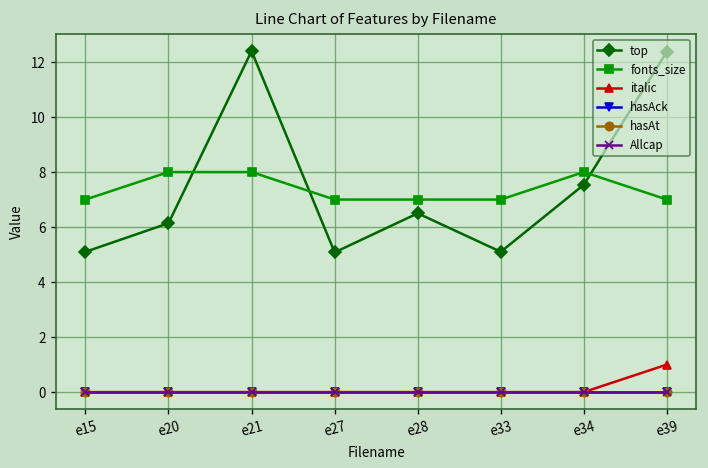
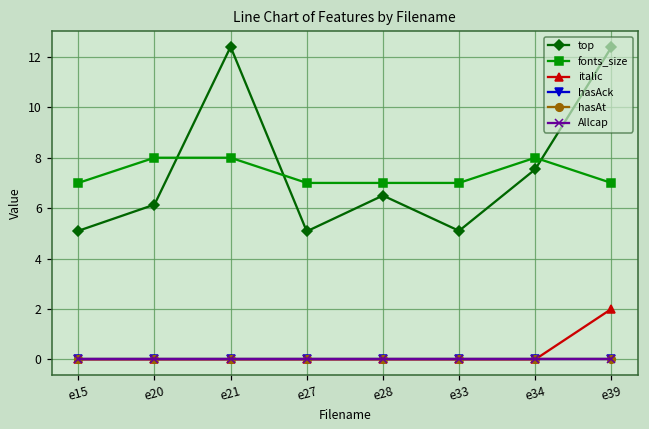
  {
    "italic": {
-     "e39": 1
+     "e39": 2
    },
    "Allcap": {
      "e39": 0
    }
  }
